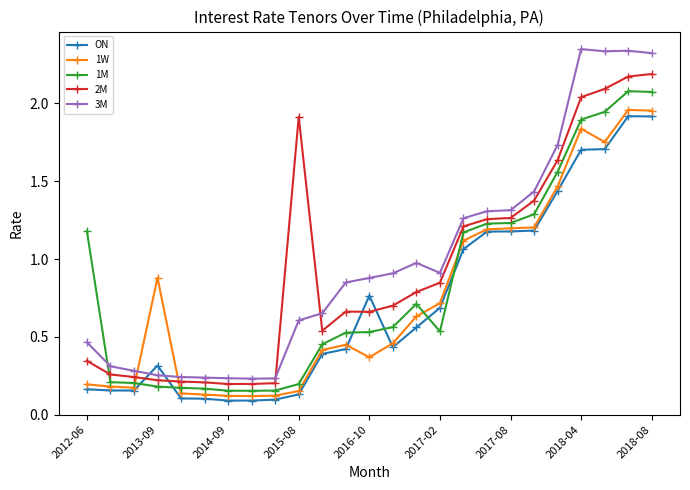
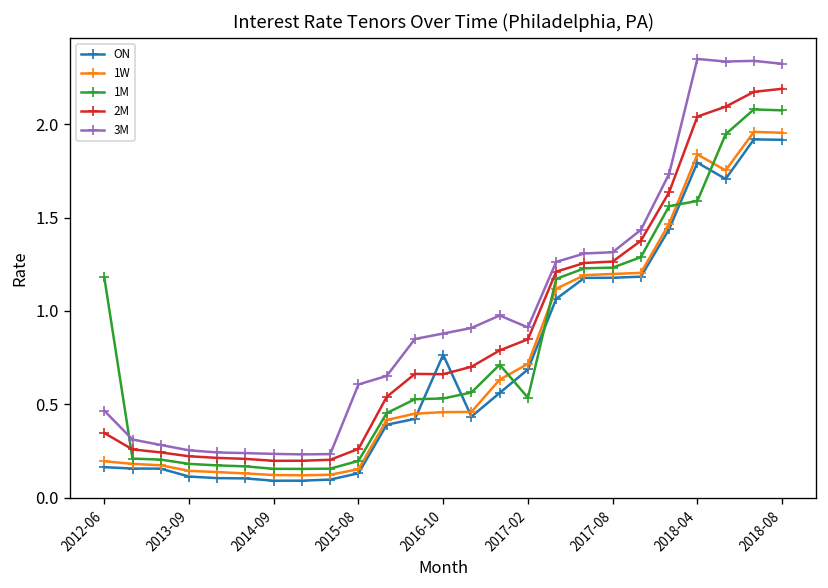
  {
    "ON": {
      "2012-06": 0.16,
-     "2013-09": 0.32,
+     "2013-09": 0.11,
      "2014-09": 0.09,
      "2015-08": 0.13,
      "2016-10": 0.76,
      "2017-02": 0.69,
      "2017-08": 1.18,
-     "2018-04": 1.70,
+     "2018-04": 1.79,
      "2018-08": 1.92
    },
    "1W": {
      "2012-06": 0.19,
-     "2013-09": 0.88,
+     "2013-09": 0.14,
      "2014-09": 0.12,
      "2015-08": 0.15,
-     "2016-10": 0.37,
+     "2016-10": 0.46,
      "2017-02": 0.72,
      "2017-08": 1.20,
      "2018-04": 1.84,
      "2018-08": 1.95
    },
    "1M": {
      "2012-06": 1.18,
      "2013-09": 0.18,
      "2014-09": 0.15,
      "2015-08": 0.20,
      "2016-10": 0.53,
      "2017-02": 0.53,
      "2017-08": 1.23,
-     "2018-04": 1.90,
+     "2018-04": 1.59,
      "2018-08": 2.07
    },
    "2M": {
      "2012-06": 0.35,
      "2013-09": 0.22,
      "2014-09": 0.20,
-     "2015-08": 1.91,
+     "2015-08": 0.26,
      "2016-10": 0.66,
      "2017-02": 0.85,
      "2017-08": 1.26,
      "2018-04": 2.04,
      "2018-08": 2.19
    },
    "3M": {
      "2012-06": 0.47,
      "2013-09": 0.25,
      "2014-09": 0.23,
      "2015-08": 0.61,
      "2016-10": 0.88,
      "2017-02": 0.91,
      "2017-08": 1.31,
      "2018-04": 2.35,
      "2018-08": 2.32
    }
  }
